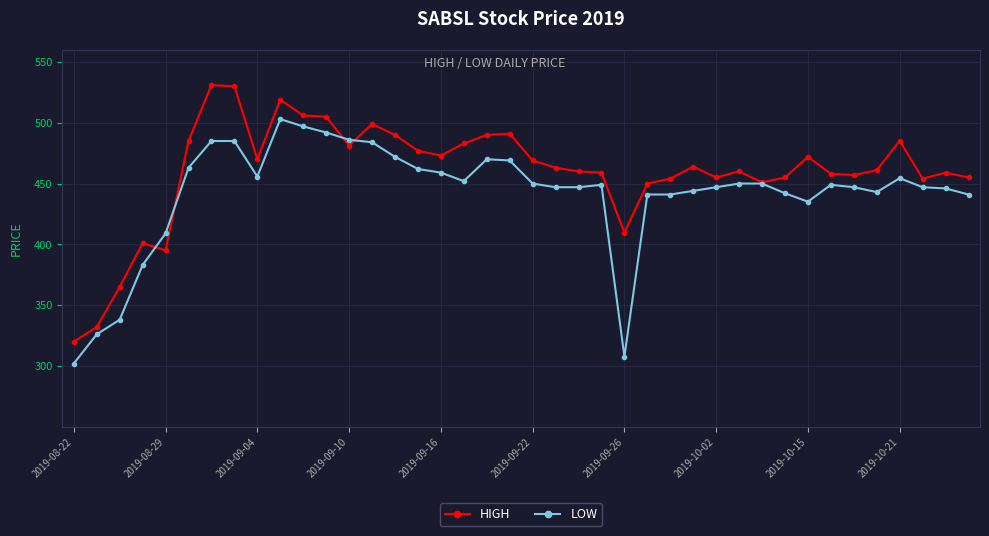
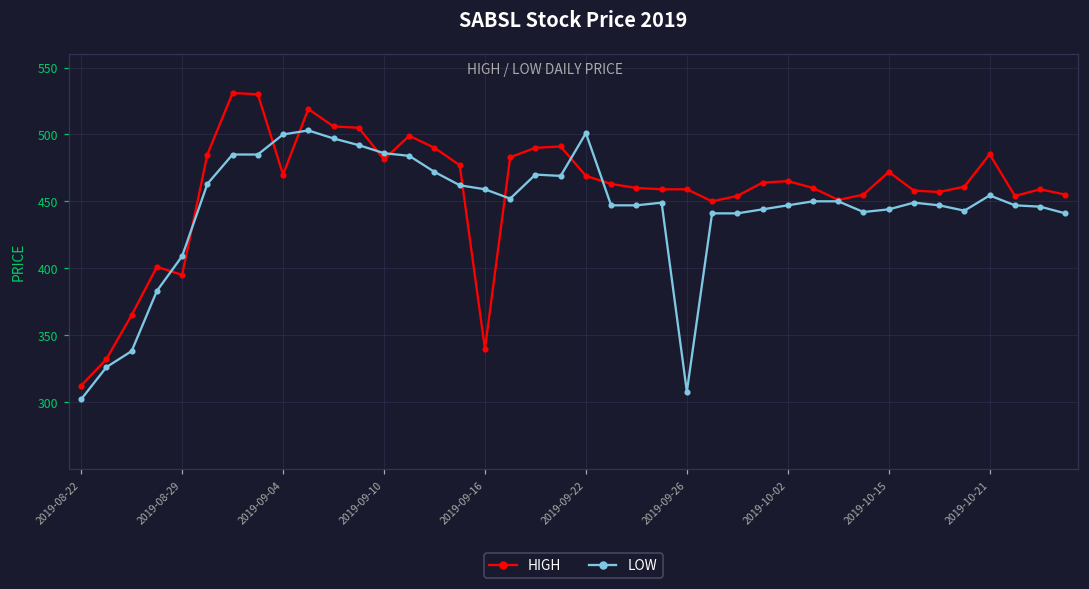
  {
    "HIGH": {
-     "2019-08-22": 320,
+     "2019-08-22": 312,
      "2019-08-29": 395,
      "2019-09-04": 470,
      "2019-09-10": 481,
-     "2019-09-16": 473,
+     "2019-09-16": 340,
      "2019-09-22": 469,
-     "2019-09-26": 410,
-     "2019-10-02": 455,
+     "2019-09-26": 459,
+     "2019-10-02": 465,
      "2019-10-15": 472,
      "2019-10-21": 485
    },
    "LOW": {
      "2019-08-22": 302,
      "2019-08-29": 409,
-     "2019-09-04": 456,
+     "2019-09-04": 500,
      "2019-09-10": 486,
      "2019-09-16": 459,
-     "2019-09-22": 450,
+     "2019-09-22": 501,
      "2019-09-26": 308,
      "2019-10-02": 447,
-     "2019-10-15": 435,
+     "2019-10-15": 444,
      "2019-10-21": 454
    }
  }
